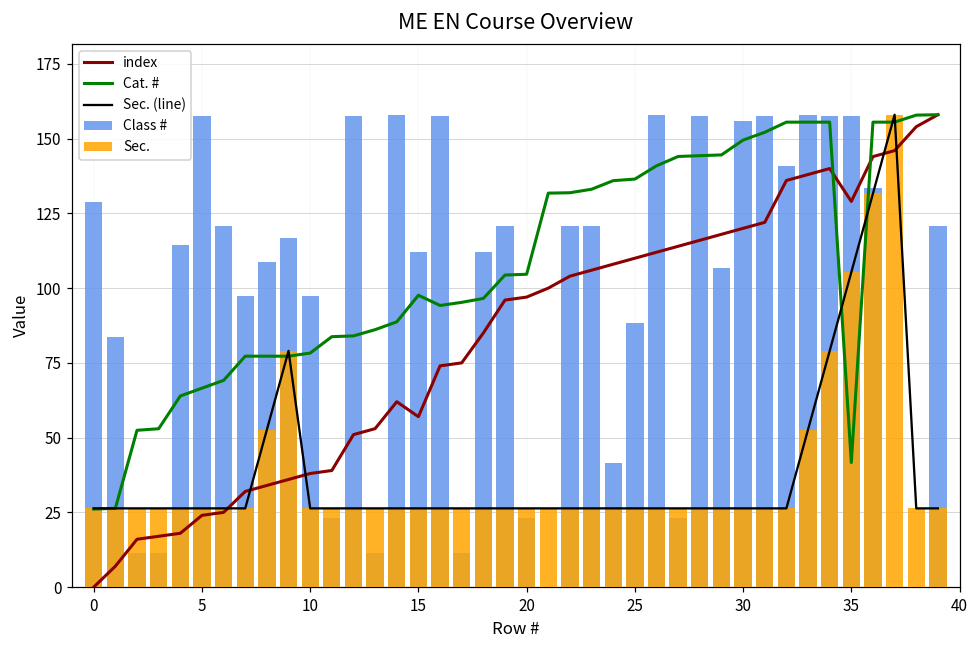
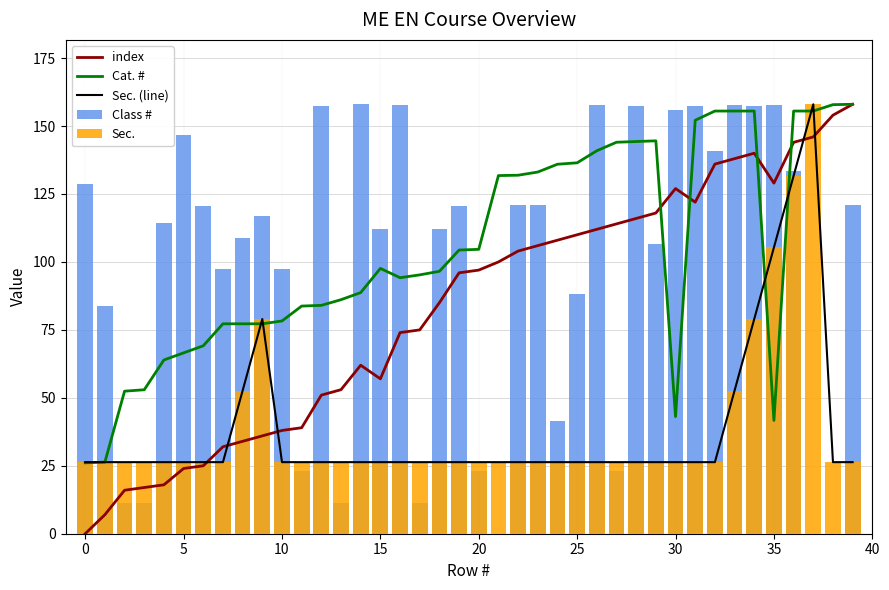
  {
    "index": {
      "0": 0,
      "5": 24,
      "10": 38,
      "15": 57,
      "20": 97,
      "25": 110,
-     "30": 120,
+     "30": 127,
      "35": 129
    },
    "Class #": {
      "0": 129,
-     "5": 158,
+     "5": 147,
      "10": 97,
      "15": 112,
      "25": 88,
      "30": 156,
      "35": 158
    },
    "Cat. #": {
      "5": 67,
      "10": 78,
      "15": 98,
      "20": 105,
      "25": 136,
-     "30": 150,
+     "30": 43,
      "35": 42
    },
    "Sec.": {
      "20": 26
    },
    "Sec. (line)": {
      "5": 26,
      "10": 26,
      "15": 26,
      "20": 26,
      "25": 26,
      "30": 26,
      "35": 105
    }
  }
